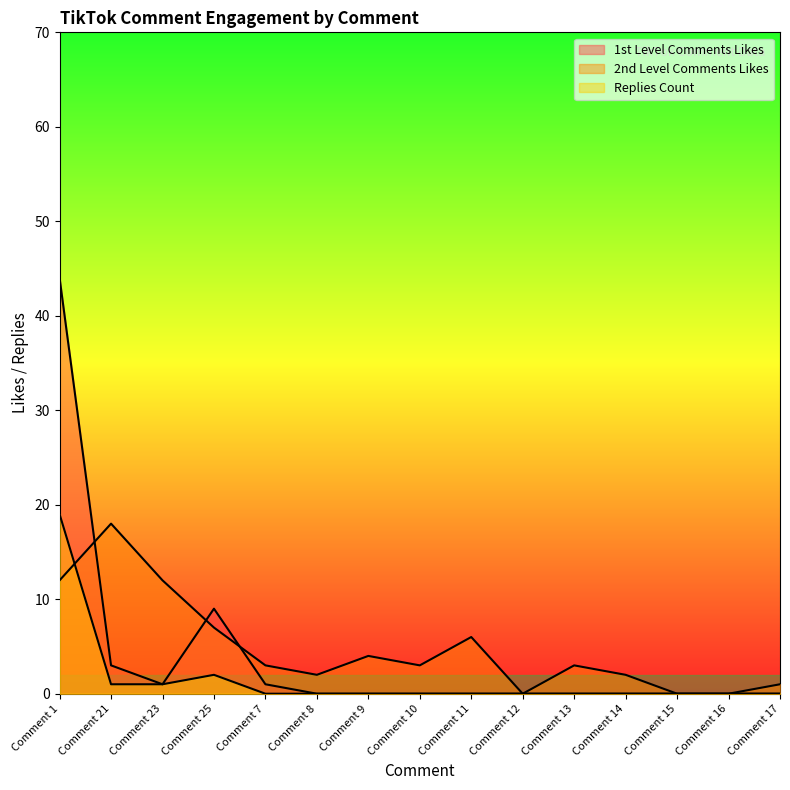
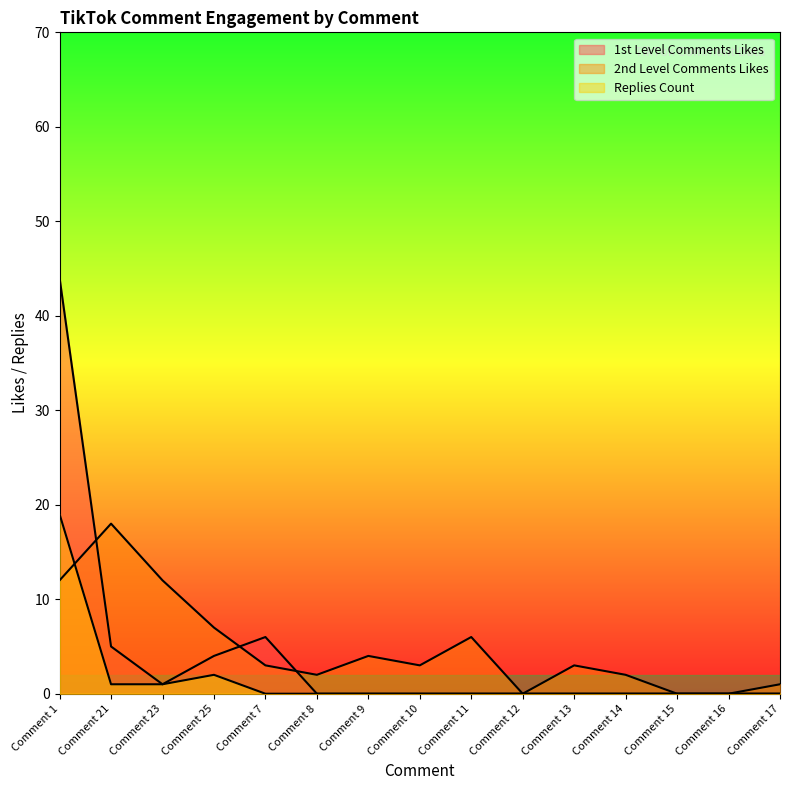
  {
    "1st Level Comments Likes": {
      "Comment 1": 44,
-     "Comment 21": 3,
-     "Comment 25": 9,
-     "Comment 7": 1
+     "Comment 21": 5,
+     "Comment 25": 4,
+     "Comment 7": 6
    }
  }
